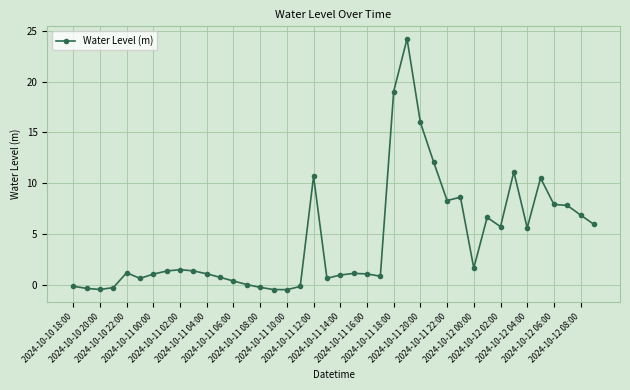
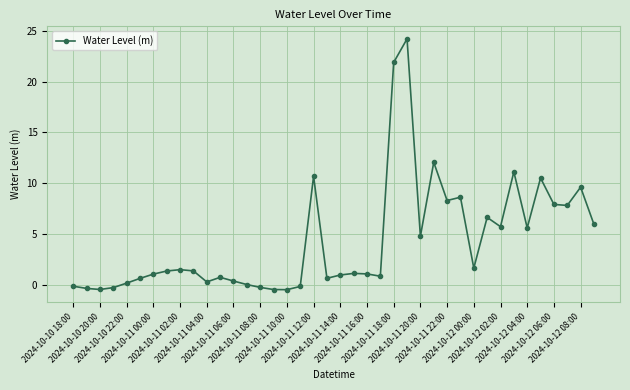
  {
    "2024-10-10 18:00": -0.2,
    "2024-10-10 20:00": -0.5,
-   "2024-10-10 22:00": 1.2,
+   "2024-10-10 22:00": 0.1,
    "2024-10-11 00:00": 1.0,
    "2024-10-11 02:00": 1.5,
-   "2024-10-11 04:00": 1.1,
+   "2024-10-11 04:00": 0.3,
    "2024-10-11 06:00": 0.3,
    "2024-10-11 08:00": -0.3,
    "2024-10-11 10:00": -0.5,
    "2024-10-11 12:00": 10.7,
    "2024-10-11 14:00": 0.9,
    "2024-10-11 16:00": 1.0,
-   "2024-10-11 18:00": 19.0,
-   "2024-10-11 20:00": 16.0,
+   "2024-10-11 18:00": 21.9,
+   "2024-10-11 20:00": 4.8,
    "2024-10-11 22:00": 8.3,
    "2024-10-12 00:00": 1.6,
    "2024-10-12 02:00": 5.7,
    "2024-10-12 04:00": 5.6,
    "2024-10-12 06:00": 7.9,
-   "2024-10-12 08:00": 6.8
+   "2024-10-12 08:00": 9.6
  }
